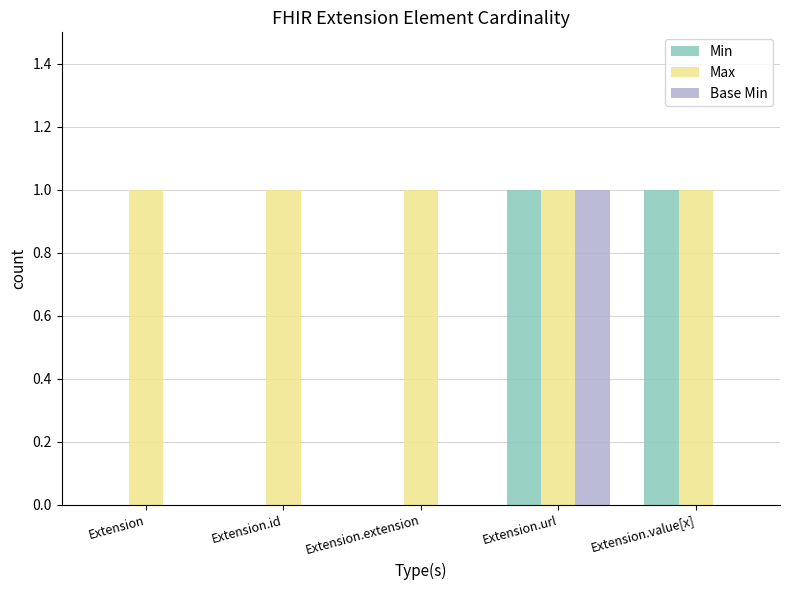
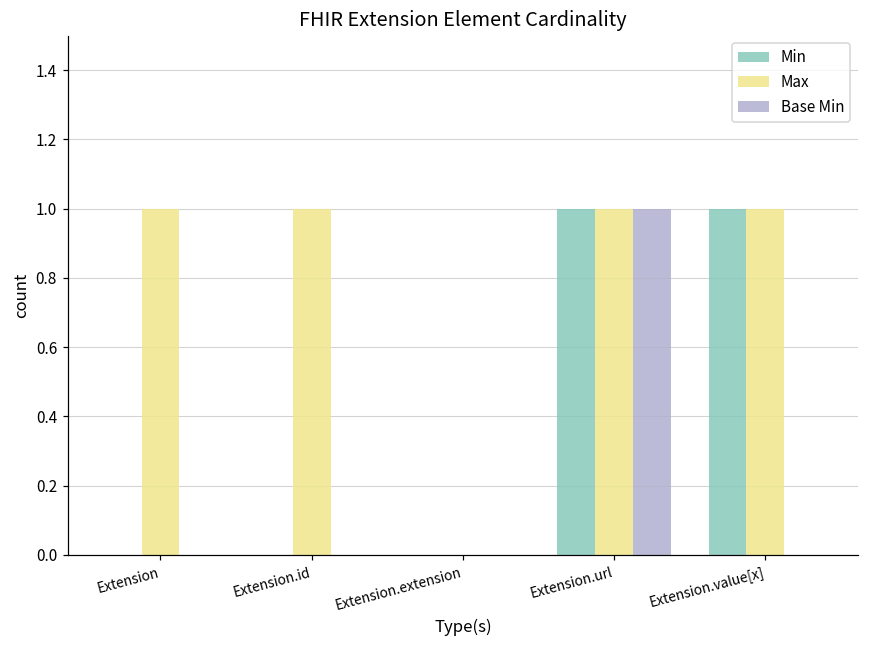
  {
    "Max": {
      "Extension": 1,
      "Extension.id": 1,
-     "Extension.extension": 1,
+     "Extension.extension": 0,
      "Extension.url": 1,
      "Extension.value[x]": 1
    }
  }
